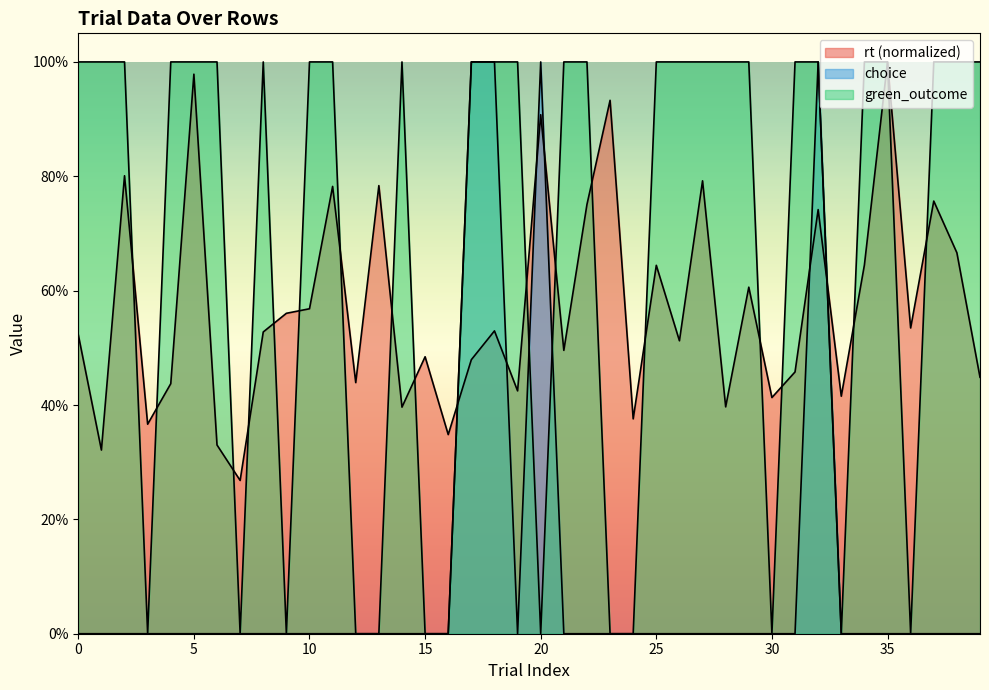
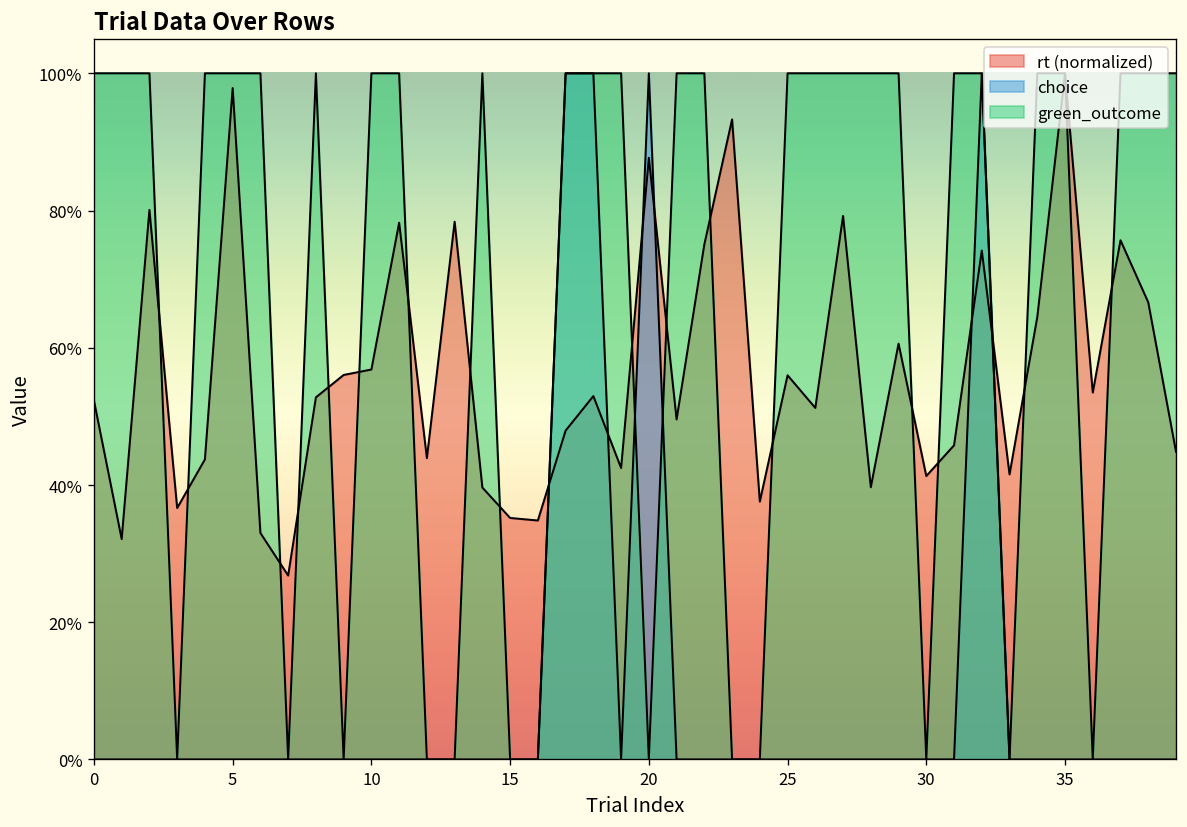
  {
    "rt (normalized)": {
      "0": "52%",
      "5": "98%",
      "10": "57%",
-     "15": "48%",
-     "20": "91%",
-     "25": "64%",
+     "15": "35%",
+     "20": "88%",
+     "25": "56%",
      "30": "41%"
    },
    "choice": {
      "0": "0%",
      "5": "0%",
      "10": "0%",
      "20": "100%",
      "25": "0%",
      "35": "0%"
    },
    "green_outcome": {
      "0": "100%",
      "5": "100%",
      "10": "100%",
      "20": "0%",
      "25": "100%"
    }
  }
